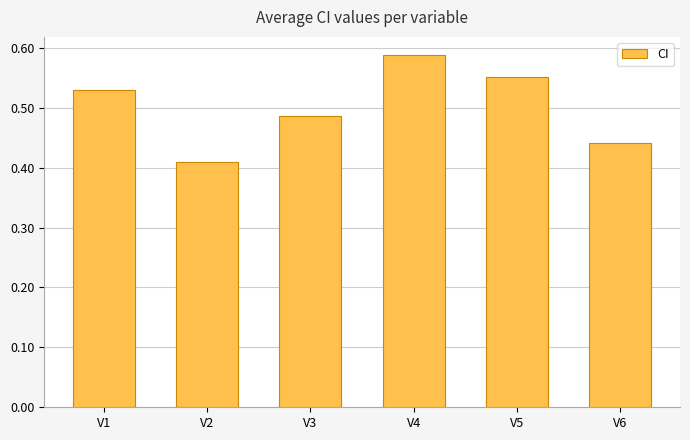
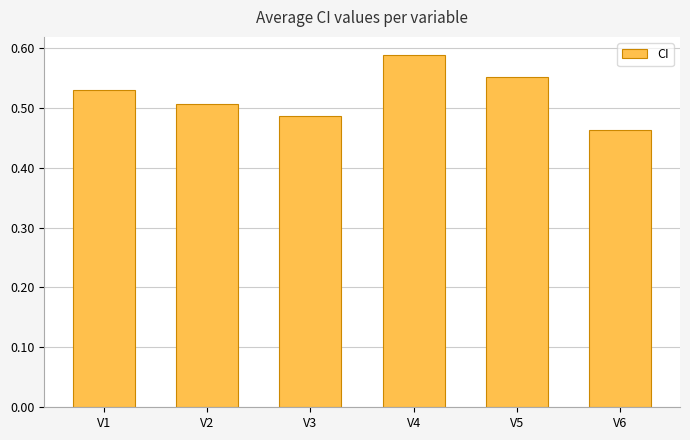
  {
    "V1": 0.53,
-   "V2": 0.41,
+   "V2": 0.51,
    "V3": 0.49,
    "V4": 0.59,
    "V5": 0.55,
-   "V6": 0.44
+   "V6": 0.46
  }
